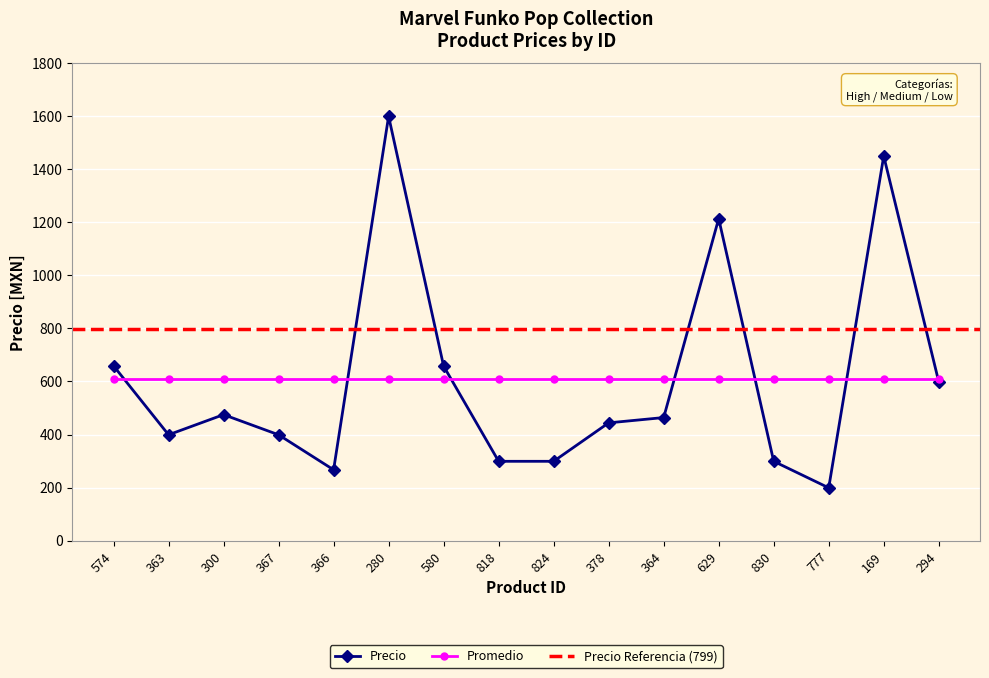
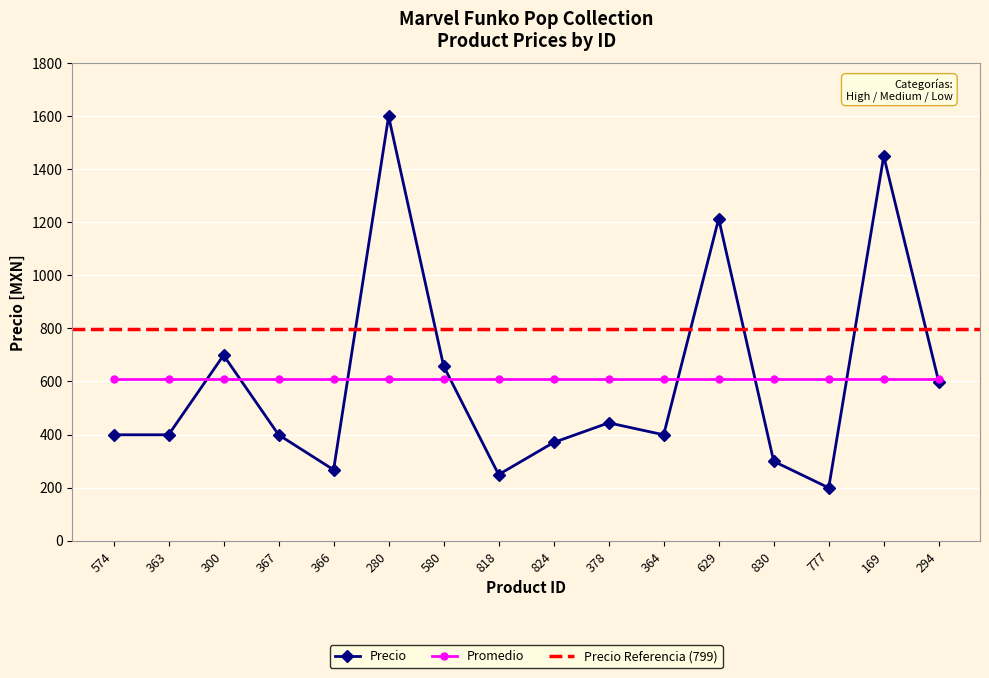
  {
    "Precio": {
-     "574": 660,
+     "574": 400,
      "363": 400,
-     "300": 480,
+     "300": 700,
      "367": 400,
      "366": 270,
      "280": 1600,
      "580": 660,
-     "818": 300,
-     "824": 300,
+     "818": 250,
+     "824": 370,
      "378": 440,
-     "364": 460,
+     "364": 400,
      "629": 1210,
      "830": 300,
      "777": 200,
      "169": 1450
    },
    "Promedio": {
      "574": 610,
      "363": 610,
      "300": 610,
      "367": 610,
      "366": 610,
      "280": 610,
      "580": 610,
      "818": 610,
      "824": 610,
      "378": 610,
      "364": 610,
      "629": 610,
      "830": 610,
      "777": 610,
      "169": 610
    }
  }
